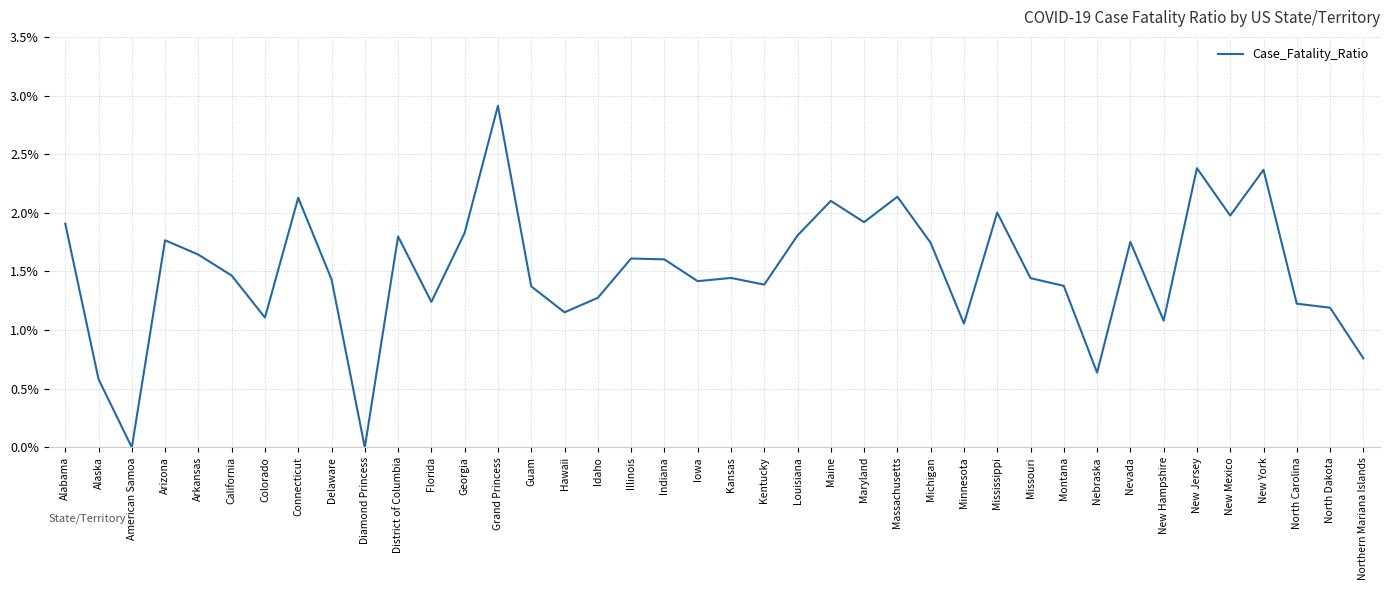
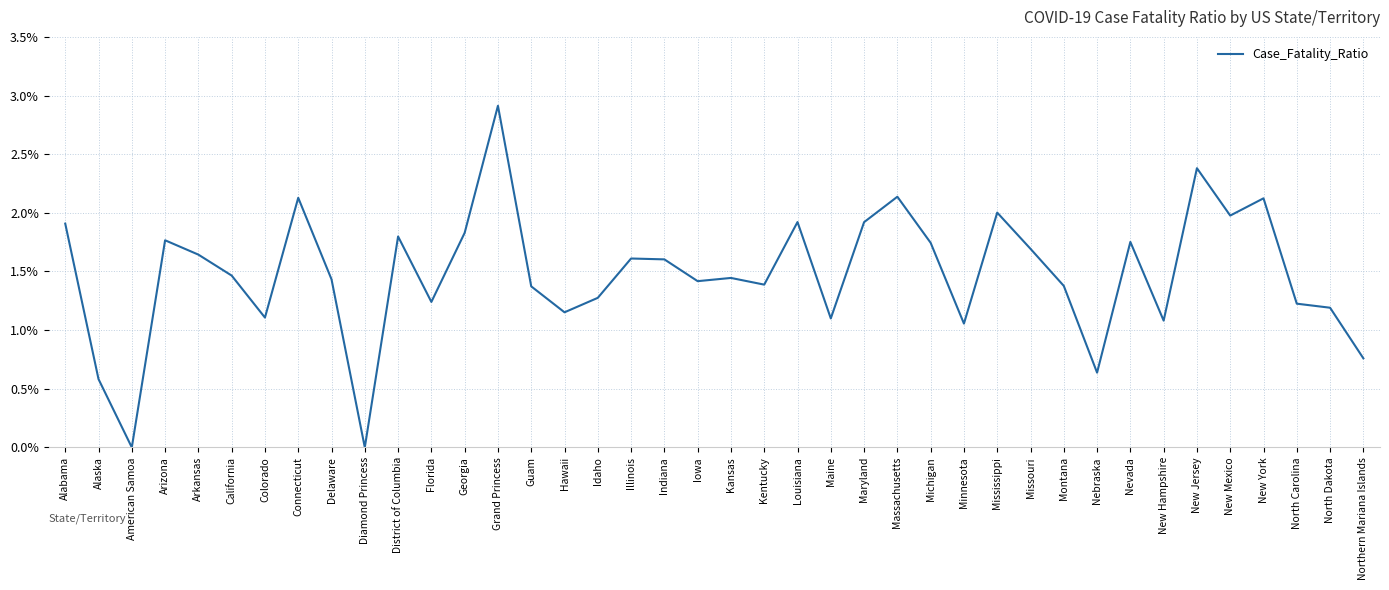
  {
    "Alabama": "1.91%",
    "Alaska": "0.58%",
    "American Samoa": "0.00%",
    "Arizona": "1.77%",
    "Arkansas": "1.64%",
    "California": "1.47%",
    "Colorado": "1.11%",
    "Connecticut": "2.13%",
    "Delaware": "1.43%",
    "Diamond Princess": "0.00%",
    "District of Columbia": "1.80%",
    "Florida": "1.24%",
    "Georgia": "1.83%",
    "Grand Princess": "2.91%",
    "Guam": "1.37%",
    "Hawaii": "1.15%",
    "Idaho": "1.28%",
    "Illinois": "1.61%",
    "Indiana": "1.60%",
    "Iowa": "1.42%",
    "Kansas": "1.44%",
    "Kentucky": "1.39%",
-   "Louisiana": "1.81%",
-   "Maine": "2.10%",
+   "Louisiana": "1.92%",
+   "Maine": "1.10%",
    "Maryland": "1.92%",
    "Massachusetts": "2.14%",
    "Michigan": "1.74%",
    "Minnesota": "1.06%",
    "Mississippi": "2.00%",
-   "Missouri": "1.44%",
+   "Missouri": "1.69%",
    "Montana": "1.38%",
    "Nebraska": "0.64%",
    "Nevada": "1.75%",
    "New Hampshire": "1.08%",
    "New Jersey": "2.38%",
    "New Mexico": "1.98%",
-   "New York": "2.37%",
+   "New York": "2.12%",
    "North Carolina": "1.23%",
    "North Dakota": "1.19%",
    "Northern Mariana Islands": "0.76%"
  }
